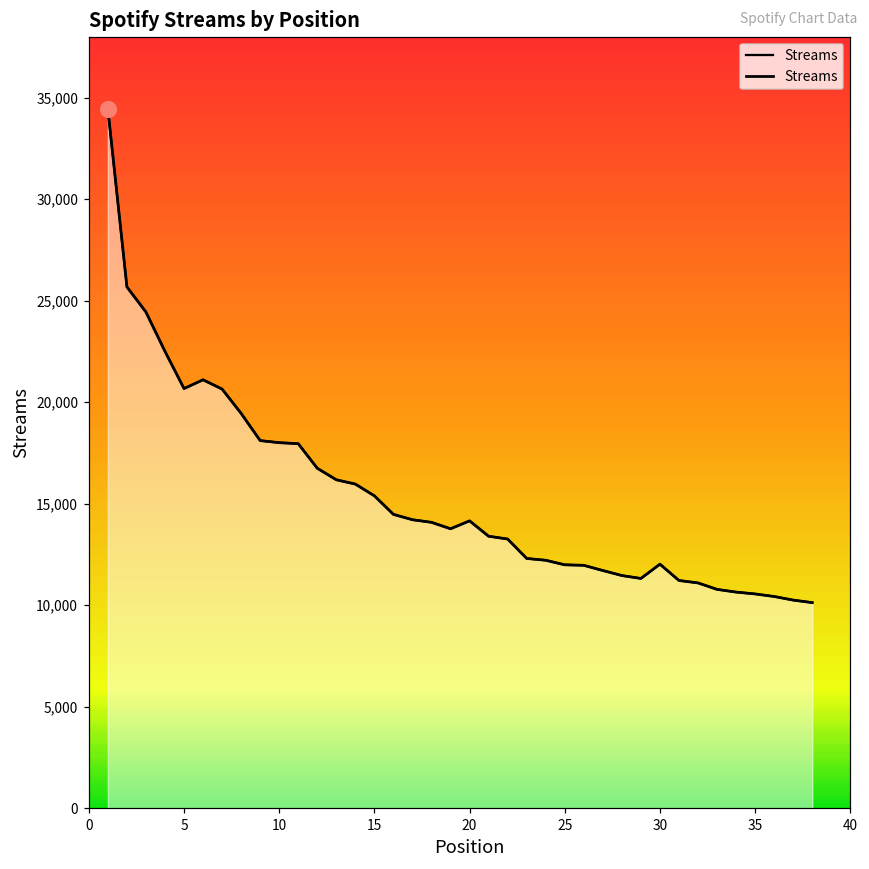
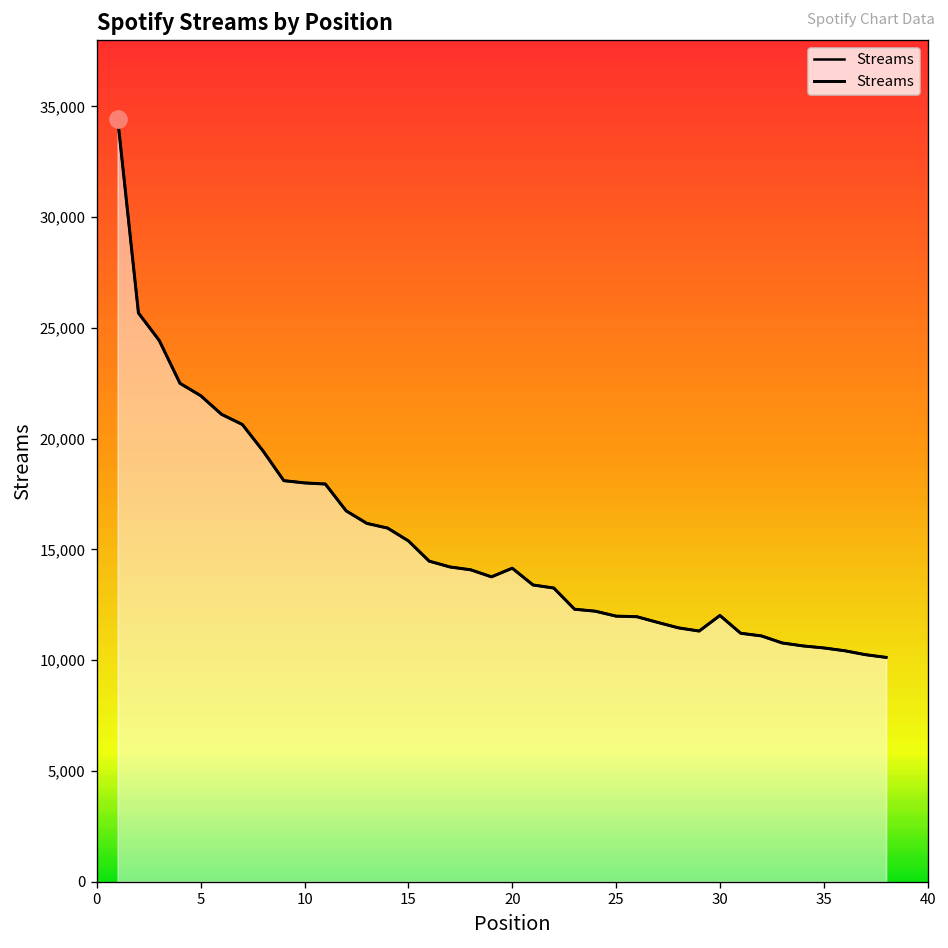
  {
    "Streams": {
-     "5": "20,700",
+     "5": "21,900",
      "10": "18,000",
      "15": "15,400",
      "20": "14,200",
      "25": "12,000",
      "30": "12,000",
      "35": "10,600"
    }
  }
